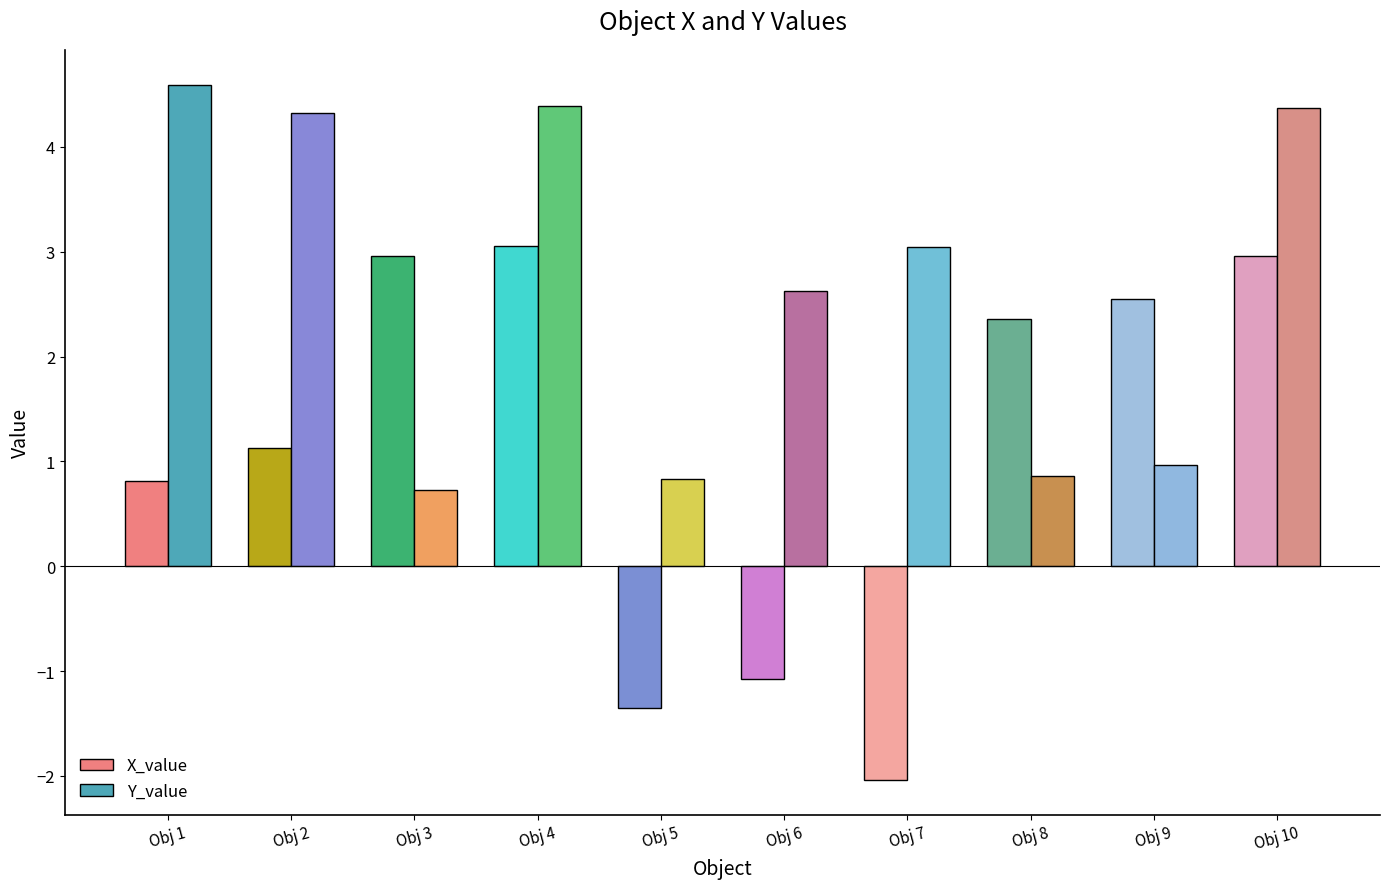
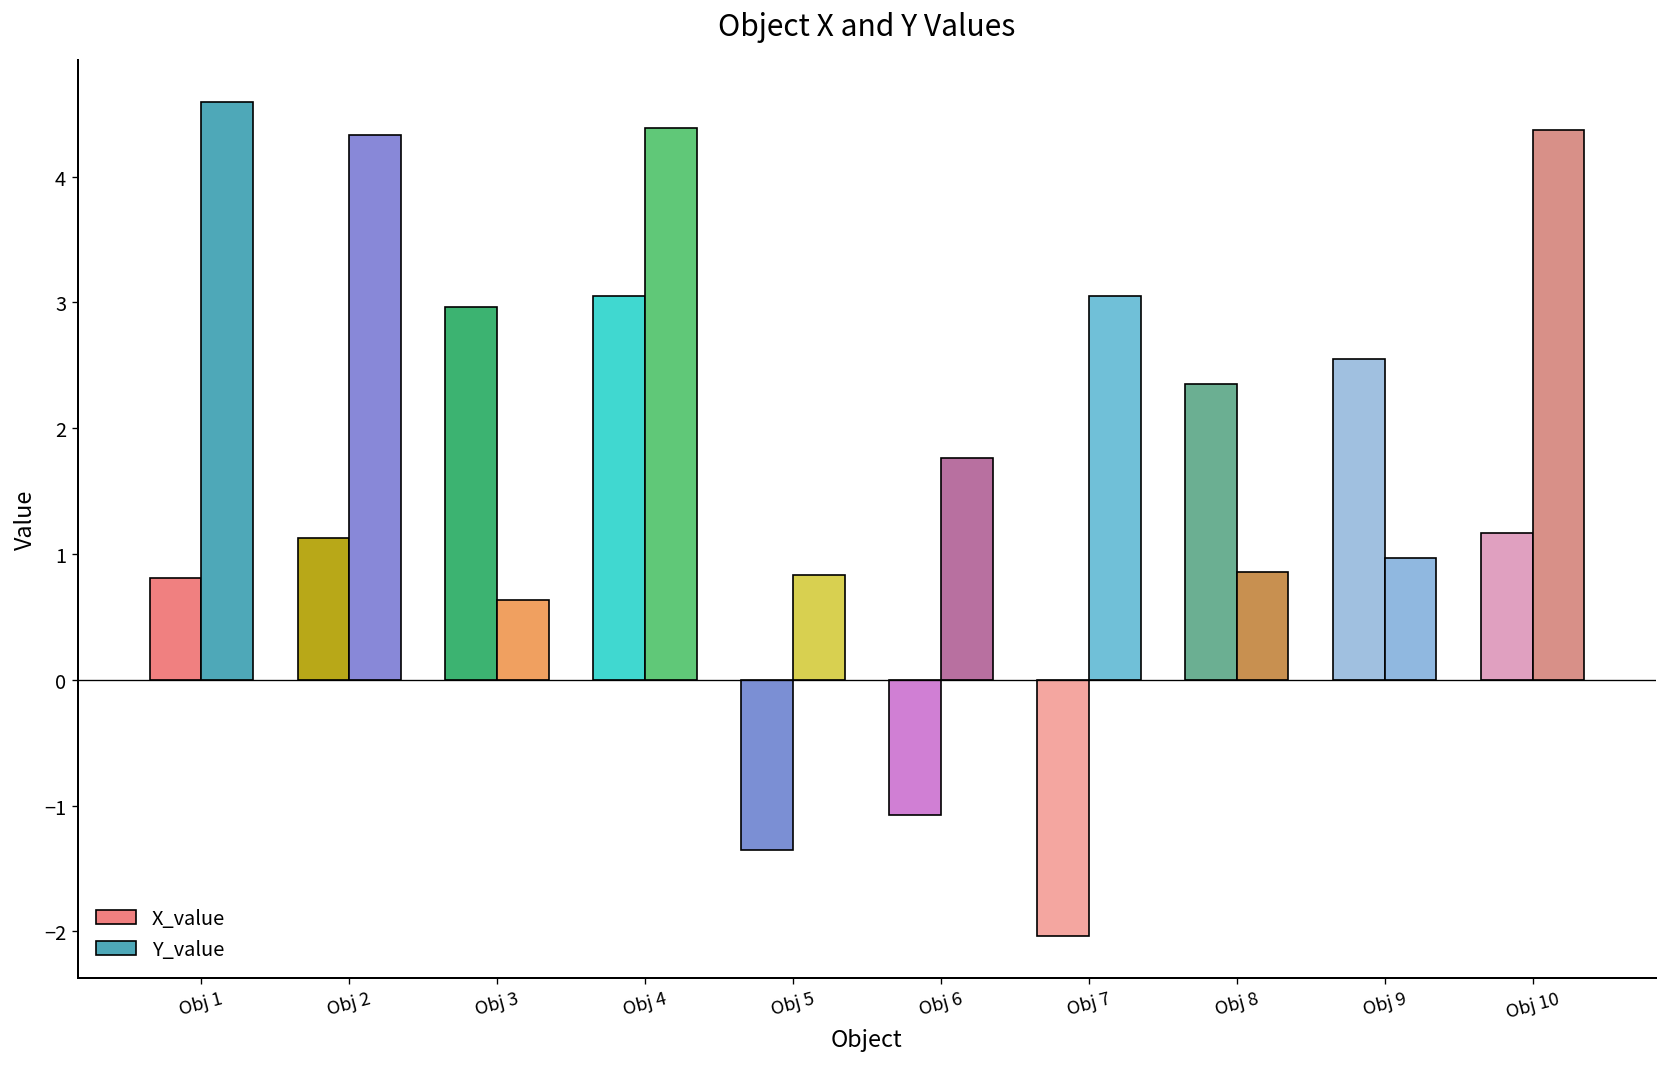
  {
    "X_value": {
      "Obj 1": 0.81,
      "Obj 2": 1.13,
      "Obj 3": 2.96,
      "Obj 4": 3.05,
      "Obj 5": -1.35,
      "Obj 6": -1.07,
      "Obj 7": -2.04,
      "Obj 8": 2.35,
      "Obj 9": 2.55,
-     "Obj 10": 2.96
+     "Obj 10": 1.17
    },
    "Y_value": {
      "Obj 1": 4.59,
      "Obj 2": 4.33,
-     "Obj 3": 0.73,
+     "Obj 3": 0.63,
      "Obj 4": 4.39,
      "Obj 5": 0.84,
-     "Obj 6": 2.63,
+     "Obj 6": 1.76,
      "Obj 7": 3.05,
      "Obj 8": 0.86,
      "Obj 9": 0.96,
      "Obj 10": 4.37
    }
  }
